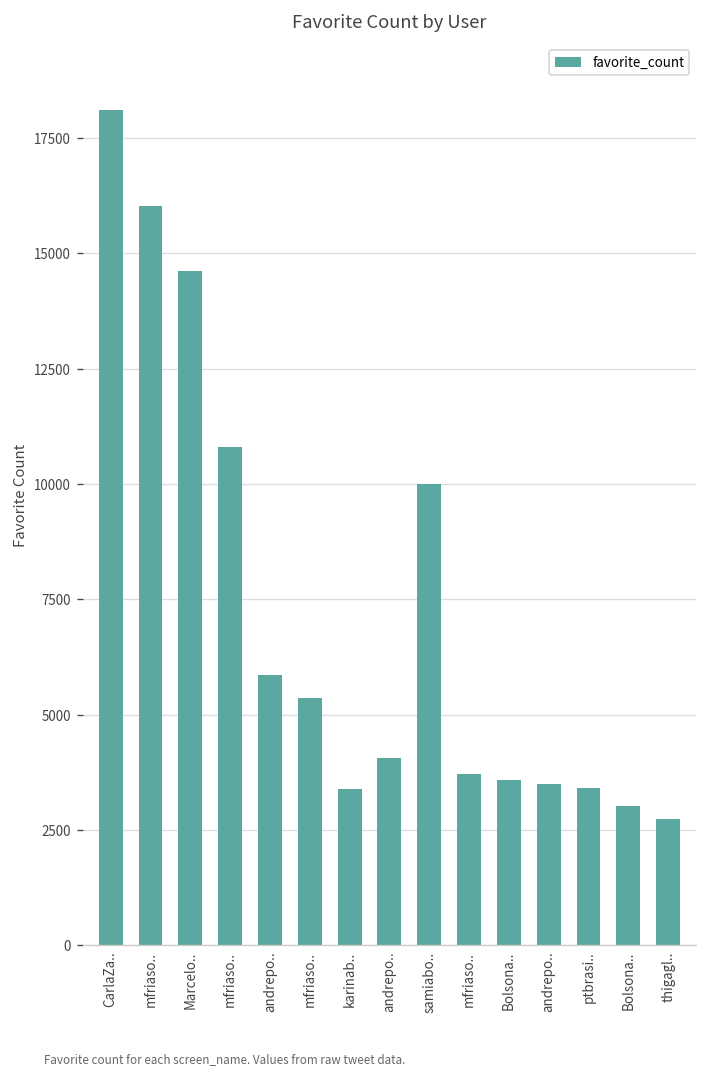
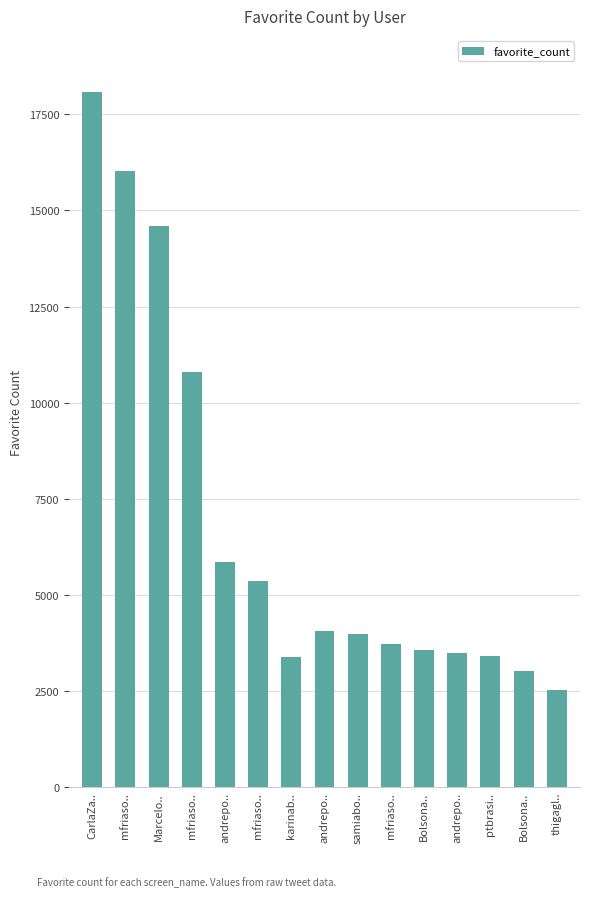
  {
    "CarlaZa..": 18100,
    "Marcelo..": 14600,
    "karinab..": 3400,
-   "samiabo..": 10000,
+   "samiabo..": 4000,
    "ptbrasi..": 3400,
-   "thigagl..": 2700
+   "thigagl..": 2500
  }
